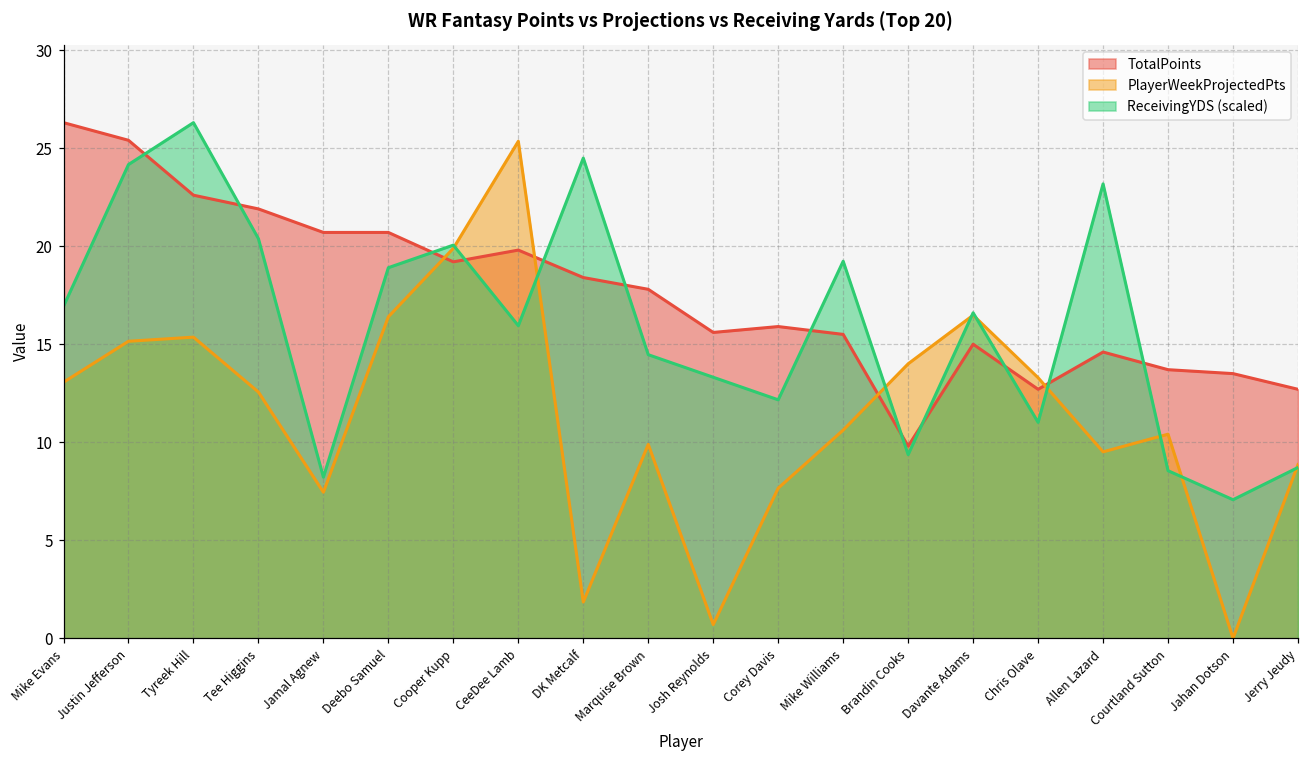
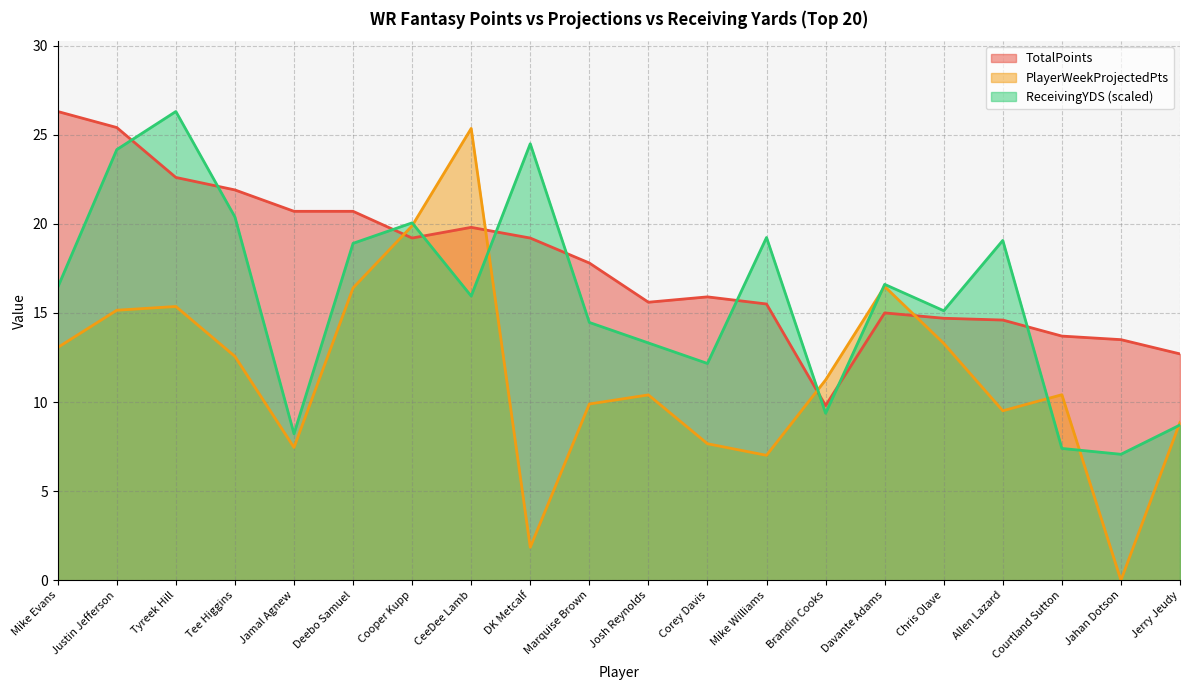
  {
    "TotalPoints": {
      "Mike Evans": 26.3,
      "Justin Jefferson": 25.4,
      "Tyreek Hill": 22.6,
      "Tee Higgins": 21.9,
      "Jamal Agnew": 20.7,
      "Deebo Samuel": 20.7,
      "Cooper Kupp": 19.2,
      "CeeDee Lamb": 19.8,
-     "DK Metcalf": 18.4,
+     "DK Metcalf": 19.2,
      "Marquise Brown": 17.8,
      "Josh Reynolds": 15.6,
      "Corey Davis": 15.9,
      "Mike Williams": 15.5,
      "Brandin Cooks": 9.8,
      "Davante Adams": 15.0,
-     "Chris Olave": 12.7,
+     "Chris Olave": 14.7,
      "Allen Lazard": 14.6,
      "Courtland Sutton": 13.7,
      "Jahan Dotson": 13.5,
      "Jerry Jeudy": 12.7
    },
    "PlayerWeekProjectedPts": {
      "Mike Evans": 13.1,
      "Justin Jefferson": 15.2,
      "Tyreek Hill": 15.4,
      "Tee Higgins": 12.6,
      "Jamal Agnew": 7.5,
      "Deebo Samuel": 16.4,
      "Cooper Kupp": 19.9,
      "CeeDee Lamb": 25.4,
      "DK Metcalf": 1.9,
      "Marquise Brown": 9.9,
-     "Josh Reynolds": 0.7,
+     "Josh Reynolds": 10.4,
      "Corey Davis": 7.7,
-     "Mike Williams": 10.6,
-     "Brandin Cooks": 14.0,
+     "Mike Williams": 7.0,
+     "Brandin Cooks": 11.2,
      "Chris Olave": 13.3,
      "Allen Lazard": 9.5,
      "Courtland Sutton": 10.4,
      "Jahan Dotson": 0.0,
      "Jerry Jeudy": 8.9
    },
    "ReceivingYDS (scaled)": {
-     "Mike Evans": 16.9,
+     "Mike Evans": 16.4,
      "Justin Jefferson": 24.2,
      "Tyreek Hill": 26.3,
      "Tee Higgins": 20.4,
      "Jamal Agnew": 8.2,
      "Deebo Samuel": 18.9,
      "Cooper Kupp": 20.1,
      "CeeDee Lamb": 15.9,
      "DK Metcalf": 24.5,
      "Marquise Brown": 14.5,
      "Josh Reynolds": 13.3,
      "Corey Davis": 12.2,
      "Mike Williams": 19.2,
      "Brandin Cooks": 9.4,
-     "Chris Olave": 11.0,
-     "Allen Lazard": 23.2,
-     "Courtland Sutton": 8.5,
+     "Chris Olave": 15.1,
+     "Allen Lazard": 19.1,
+     "Courtland Sutton": 7.4,
      "Jahan Dotson": 7.1,
      "Jerry Jeudy": 8.7
    }
  }
